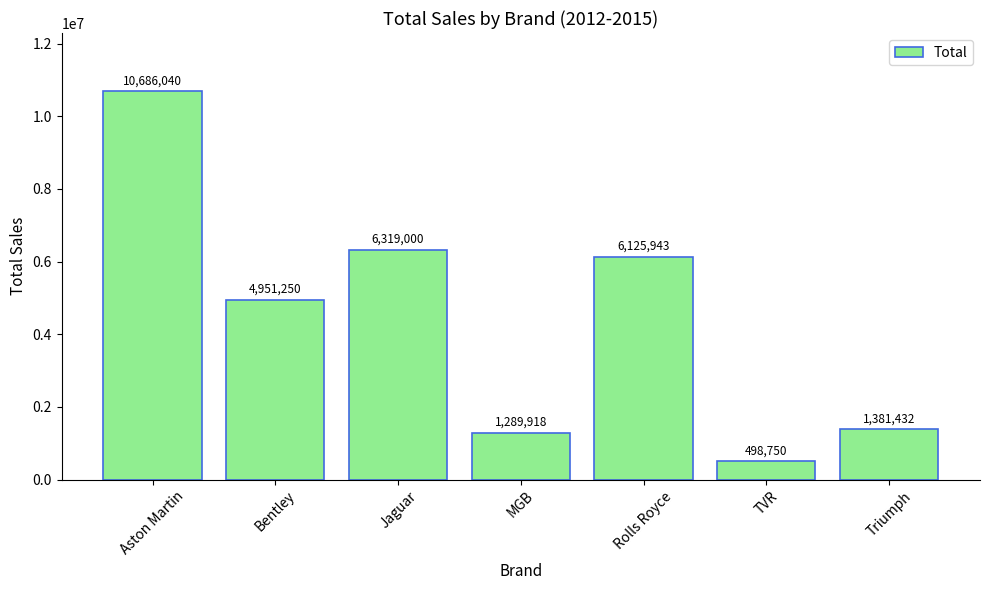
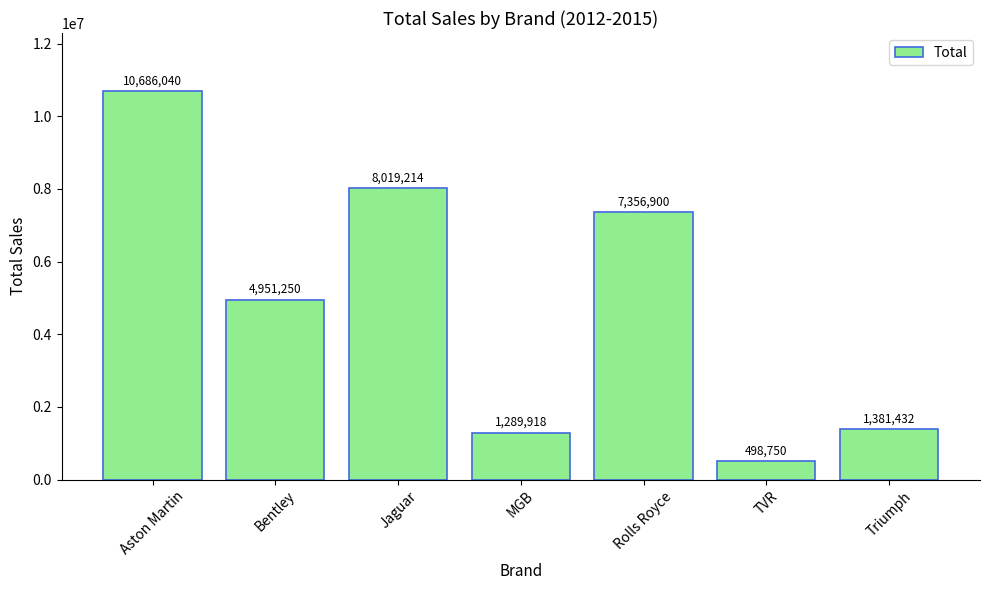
  {
    "Aston Martin": "10,686,040",
    "Bentley": "4,951,250",
-   "Jaguar": "6,319,000",
+   "Jaguar": "8,019,214",
    "MGB": "1,289,918",
-   "Rolls Royce": "6,125,943",
+   "Rolls Royce": "7,356,900",
    "TVR": "498,750",
    "Triumph": "1,381,432"
  }
